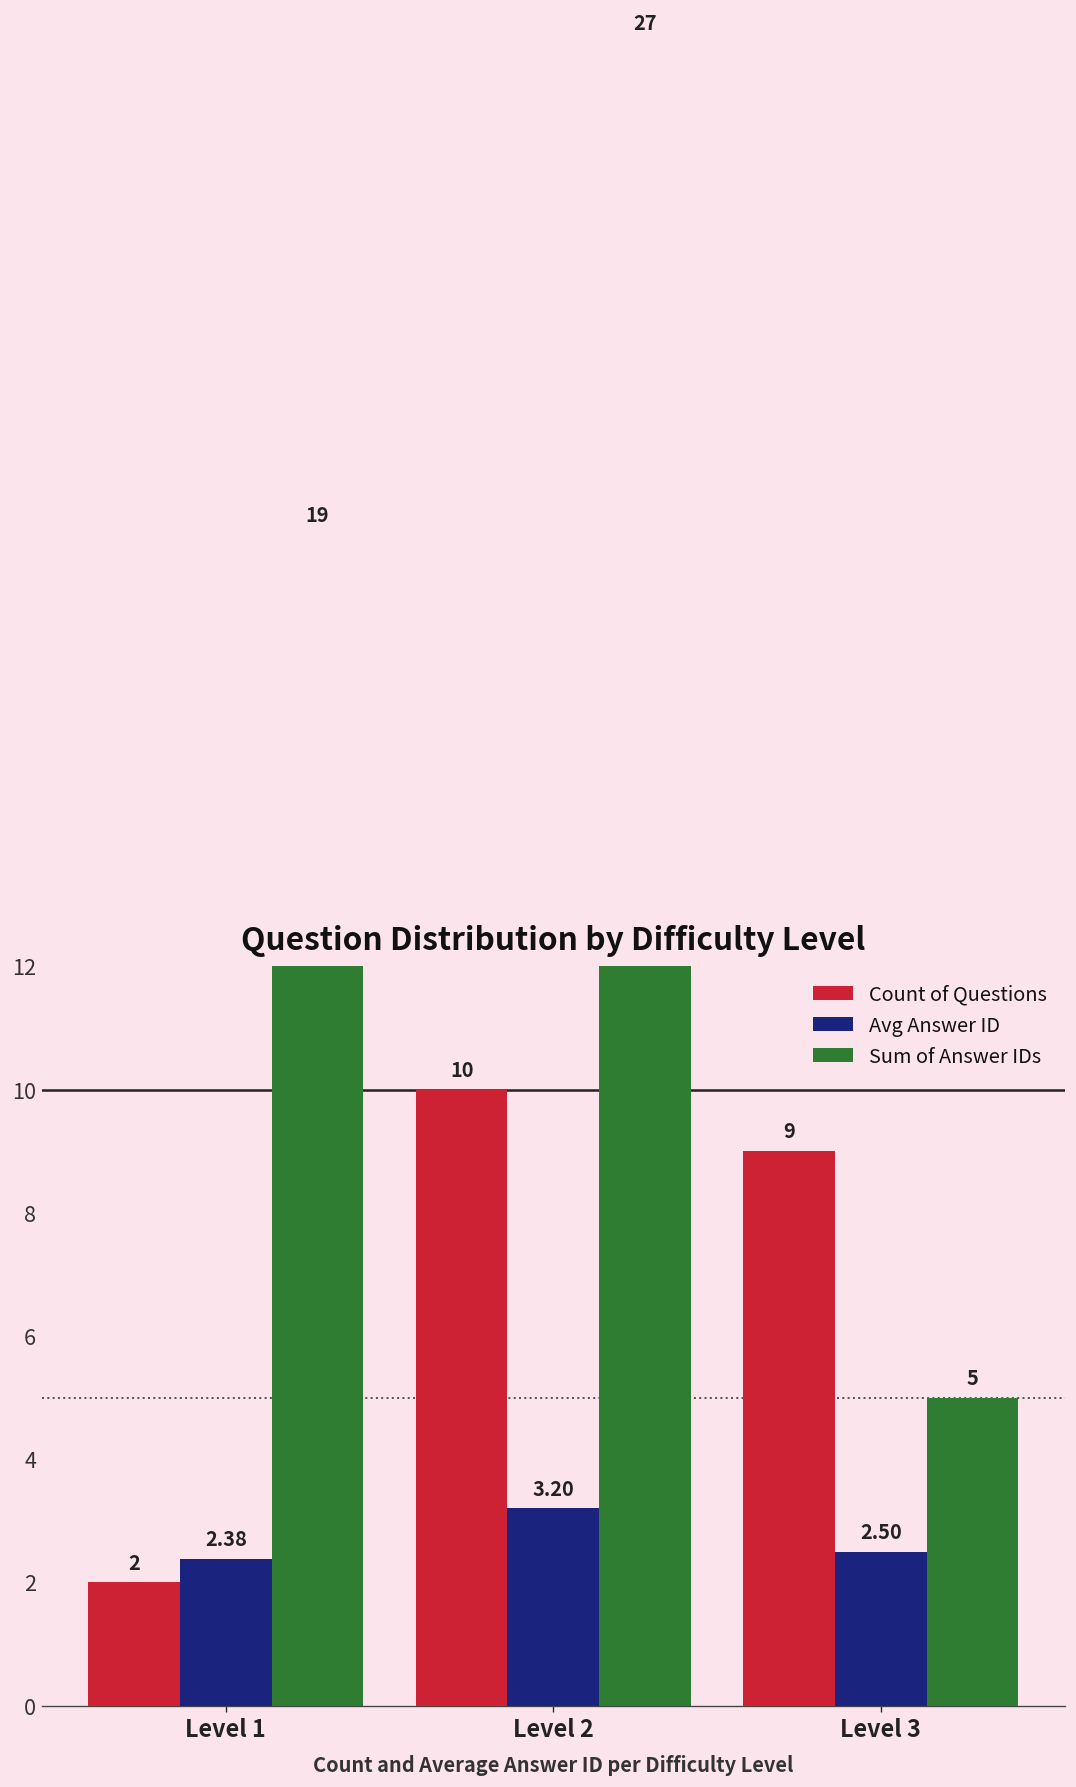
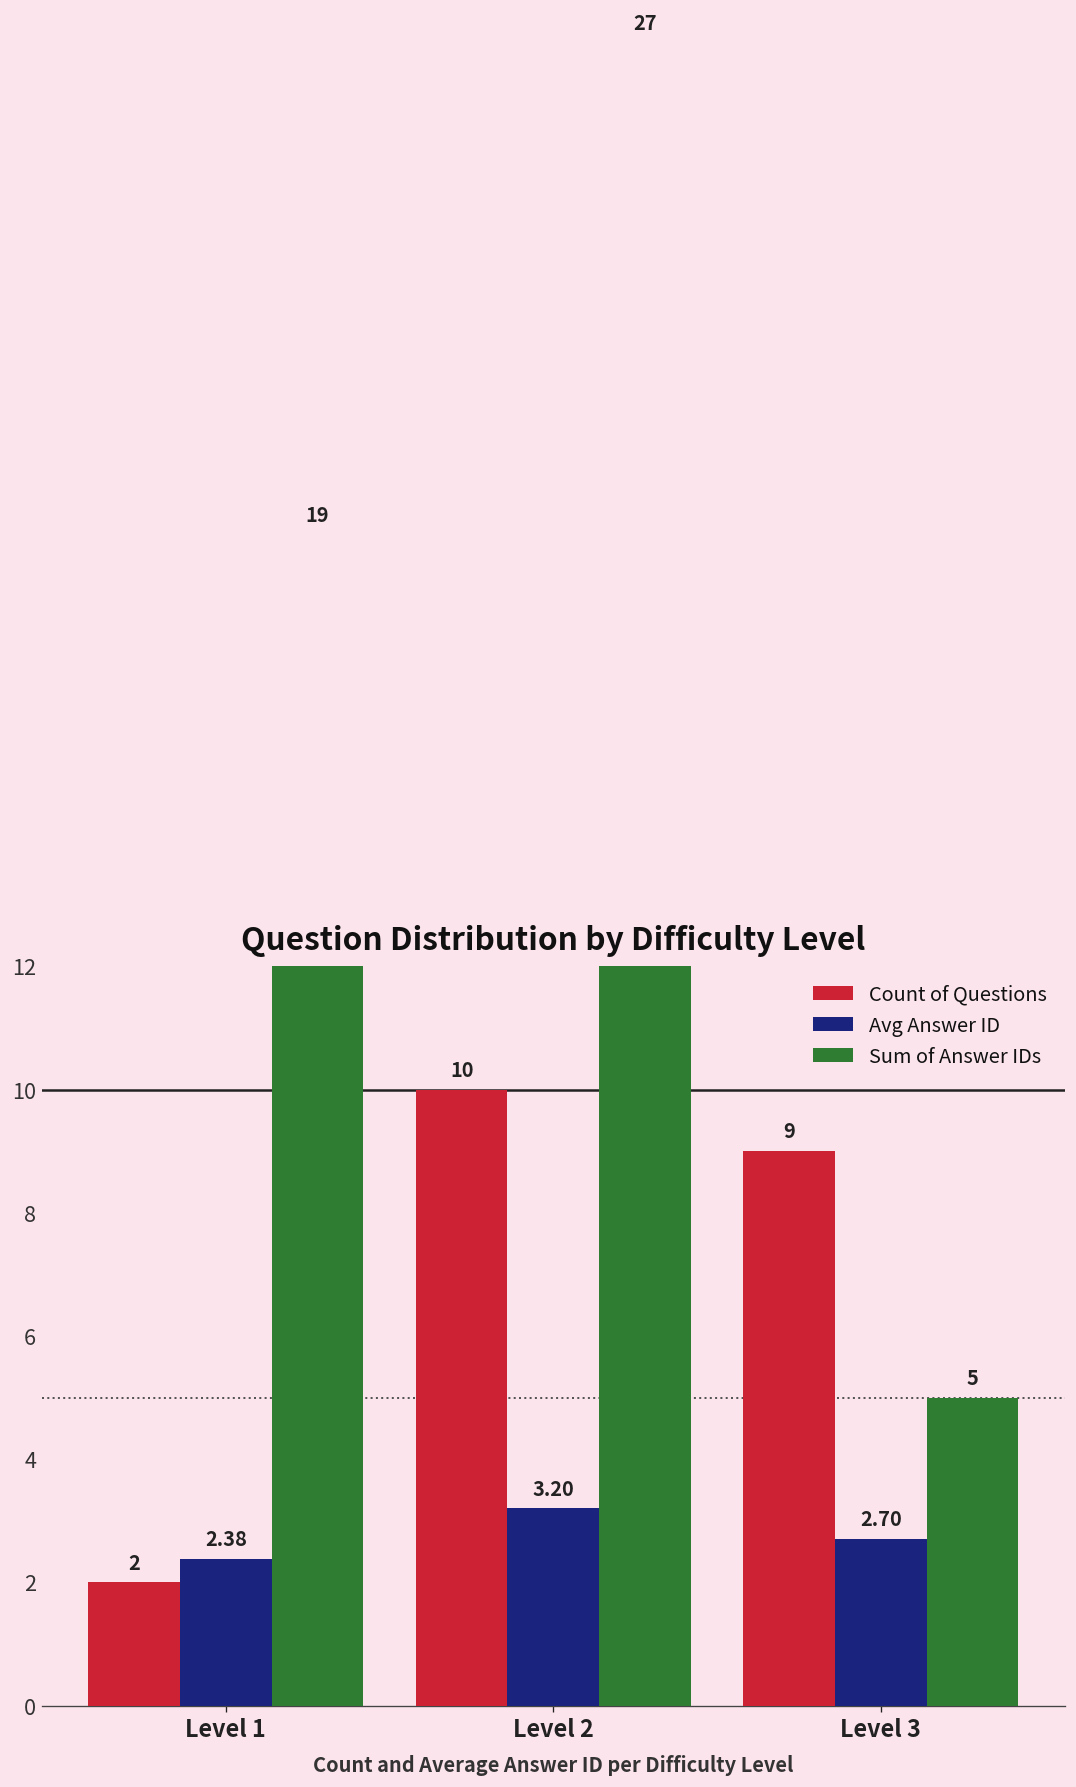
  {
    "Count of Questions": {
      "Level 1": 2,
      "Level 2": 10,
      "Level 3": 9
    },
    "Avg Answer ID": {
      "Level 1": 2.38,
      "Level 2": 3.20,
-     "Level 3": 2.50
+     "Level 3": 2.70
    },
    "Sum of Answer IDs": {
      "Level 3": 5
    }
  }
